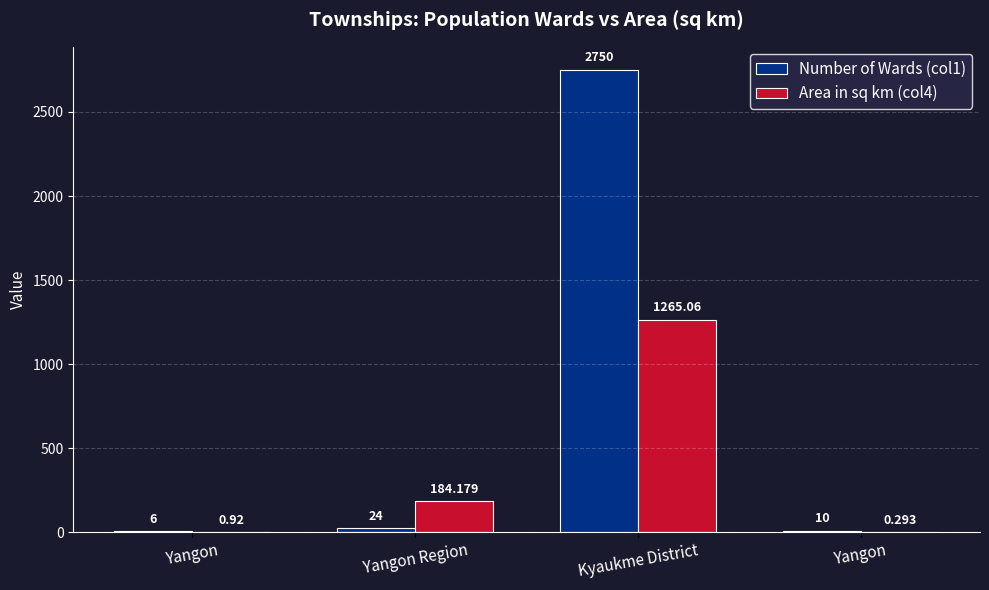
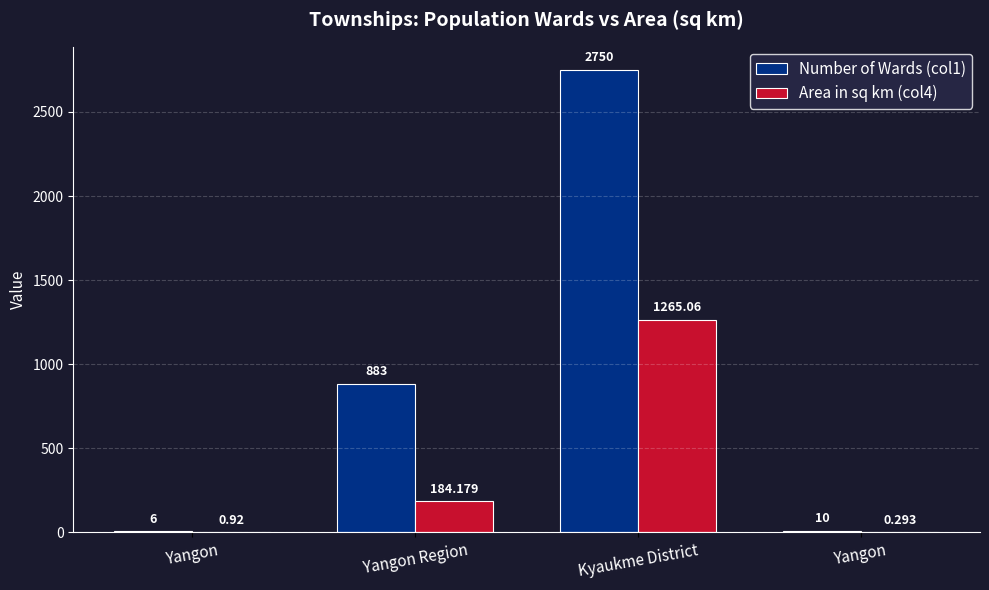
  {
    "Number of Wards (col1)": {
-     "Yangon Region": 24,
+     "Yangon Region": 883,
      "Kyaukme District": 2750
    },
    "Area in sq km (col4)": {
      "Yangon Region": 184.179,
      "Kyaukme District": 1265.06
    }
  }
